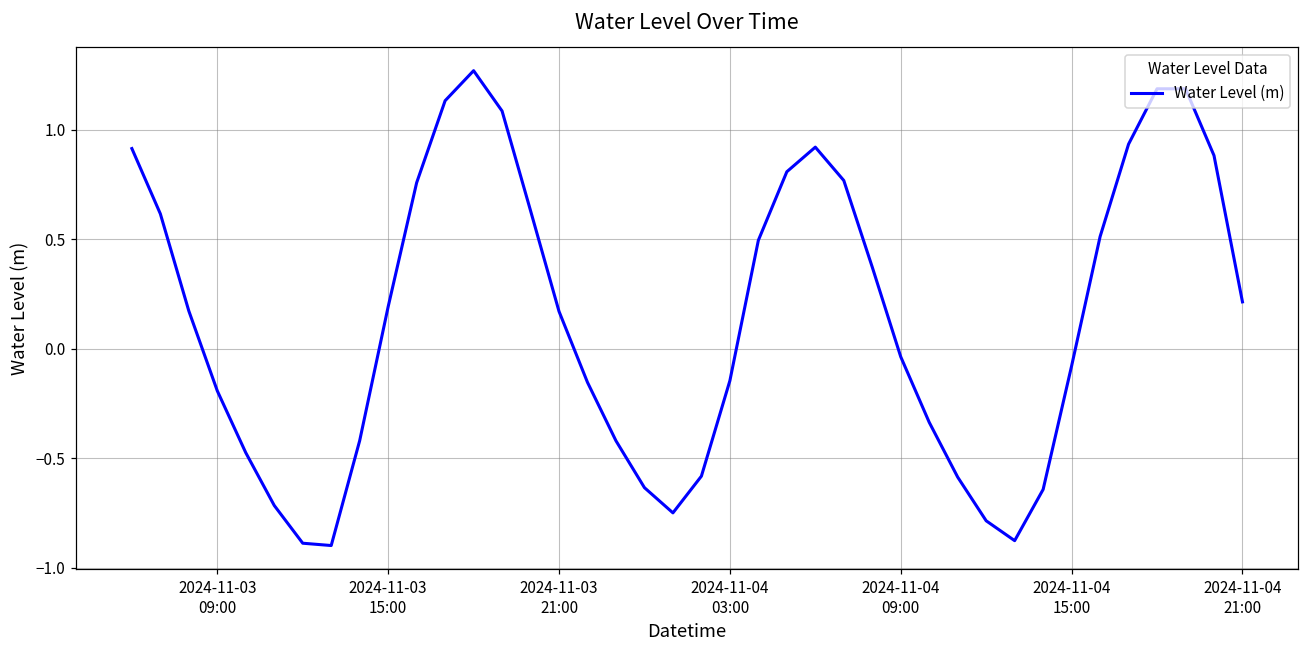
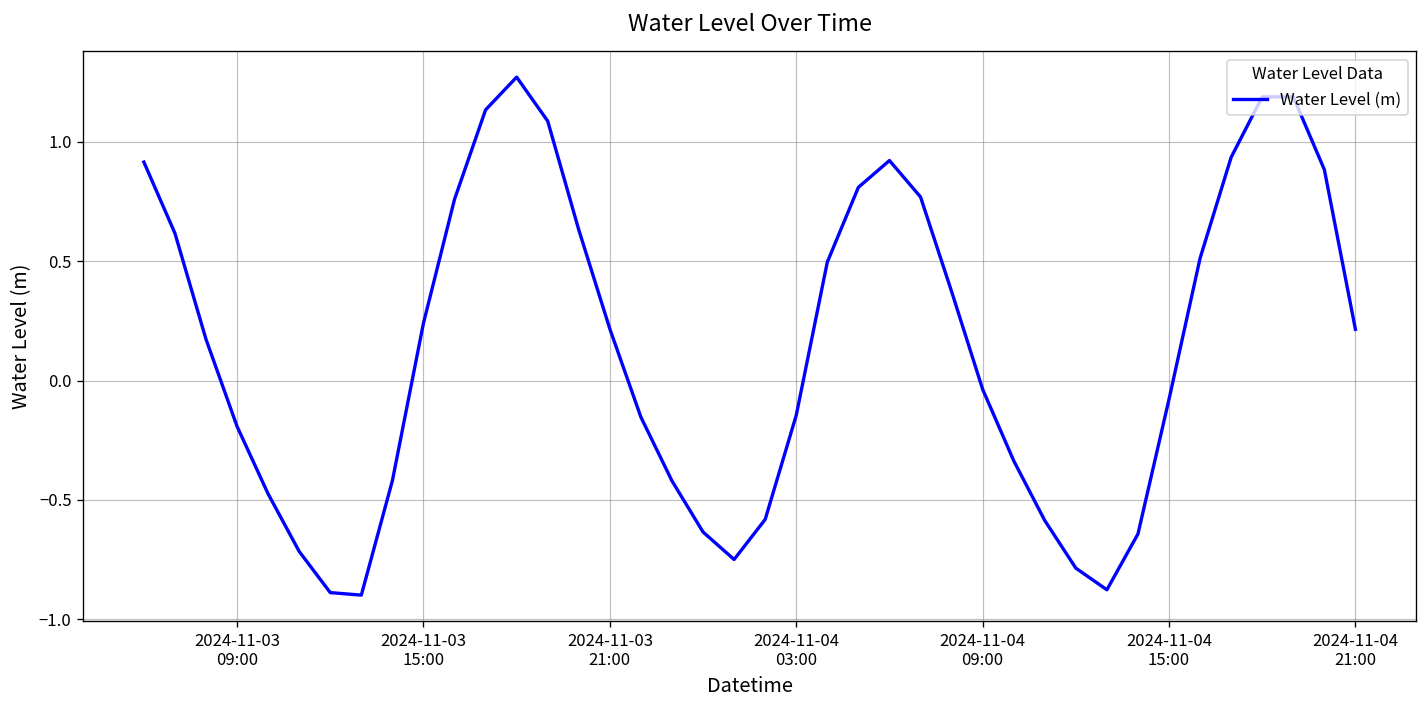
  {
    "2024-11-03 09:00": -0.19,
-   "2024-11-03 15:00": 0.19,
-   "2024-11-03 21:00": 0.17,
+   "2024-11-03 15:00": 0.24,
+   "2024-11-03 21:00": 0.22,
    "2024-11-04 03:00": -0.15,
    "2024-11-04 09:00": -0.04,
    "2024-11-04 15:00": -0.08,
    "2024-11-04 21:00": 0.21
  }
